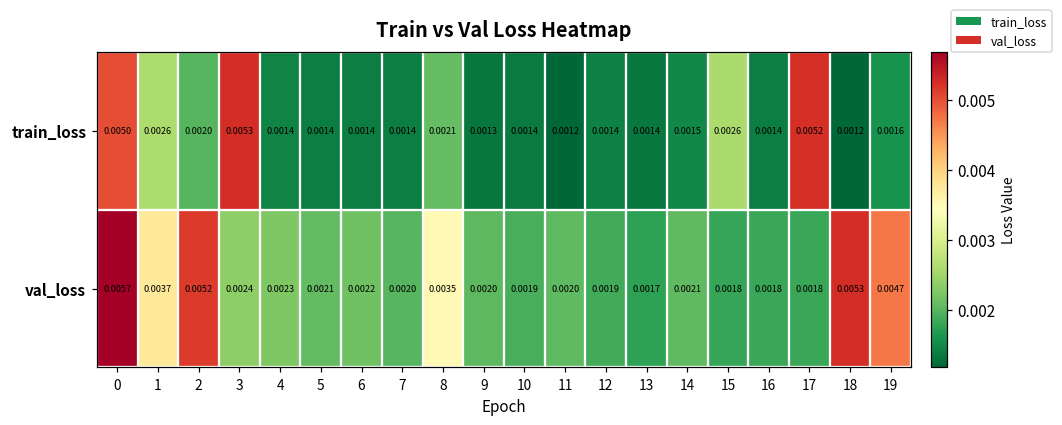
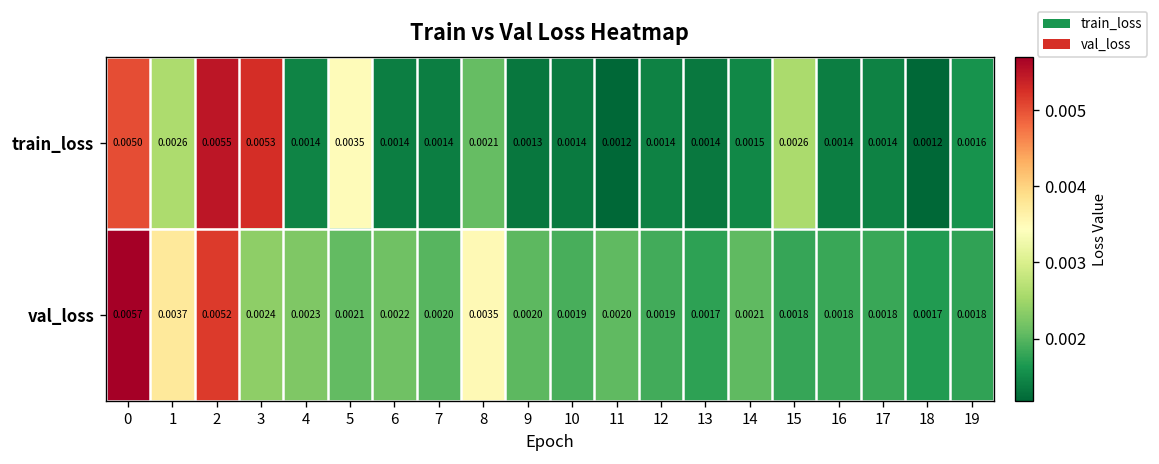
  {
    "train_loss": {
      "0": 0.0050,
      "1": 0.0026,
-     "2": 0.0020,
+     "2": 0.0055,
      "3": 0.0053,
      "4": 0.0014,
-     "5": 0.0014,
+     "5": 0.0035,
      "6": 0.0014,
      "7": 0.0014,
      "8": 0.0021,
      "9": 0.0013,
      "10": 0.0014,
      "11": 0.0012,
      "12": 0.0014,
      "13": 0.0014,
      "14": 0.0015,
      "15": 0.0026,
      "16": 0.0014,
-     "17": 0.0052,
+     "17": 0.0014,
      "18": 0.0012,
      "19": 0.0016
    },
    "val_loss": {
      "0": 0.0057,
      "1": 0.0037,
      "2": 0.0052,
      "3": 0.0024,
      "4": 0.0023,
      "5": 0.0021,
      "6": 0.0022,
      "7": 0.0020,
      "8": 0.0035,
      "9": 0.0020,
      "10": 0.0019,
      "11": 0.0020,
      "12": 0.0019,
      "13": 0.0017,
      "14": 0.0021,
      "15": 0.0018,
      "16": 0.0018,
      "17": 0.0018,
-     "18": 0.0053,
-     "19": 0.0047
+     "18": 0.0017,
+     "19": 0.0018
    }
  }
